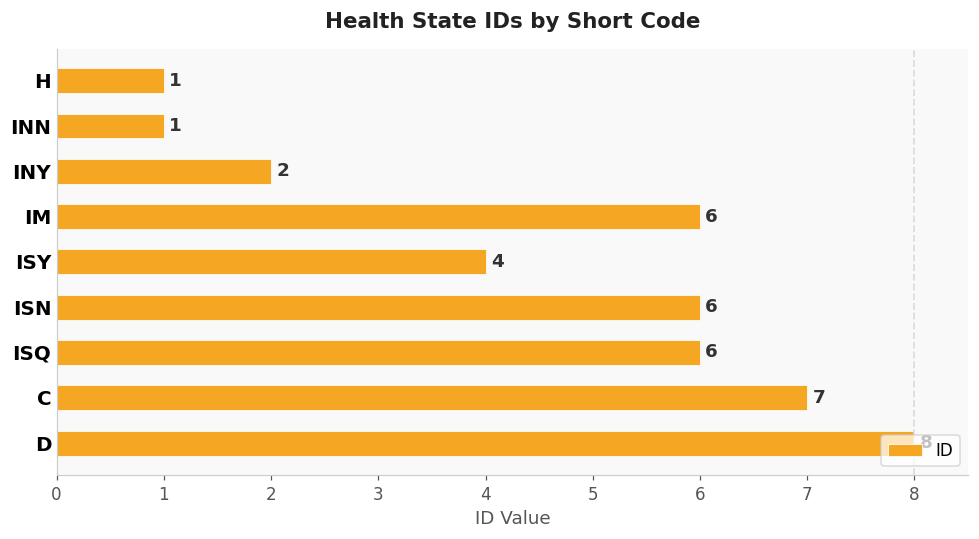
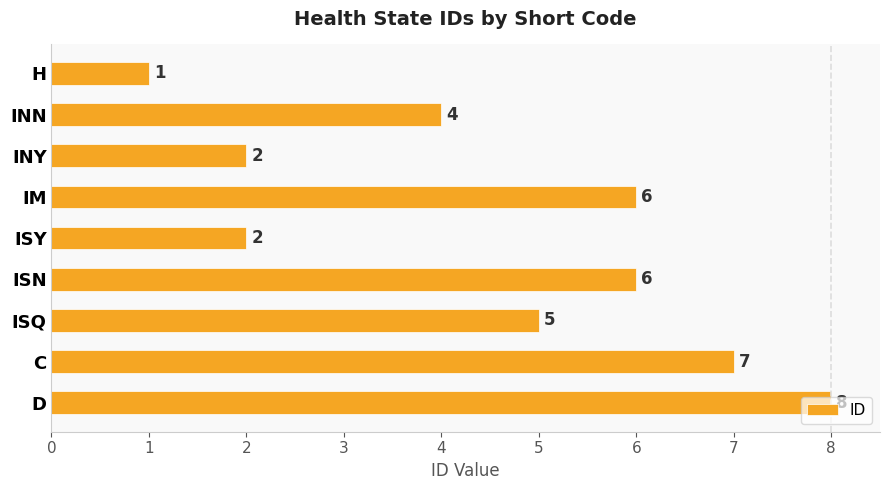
  {
    "H": 1,
-   "INN": 1,
+   "INN": 4,
    "INY": 2,
    "IM": 6,
-   "ISY": 4,
+   "ISY": 2,
    "ISN": 6,
-   "ISQ": 6,
+   "ISQ": 5,
    "C": 7
  }
